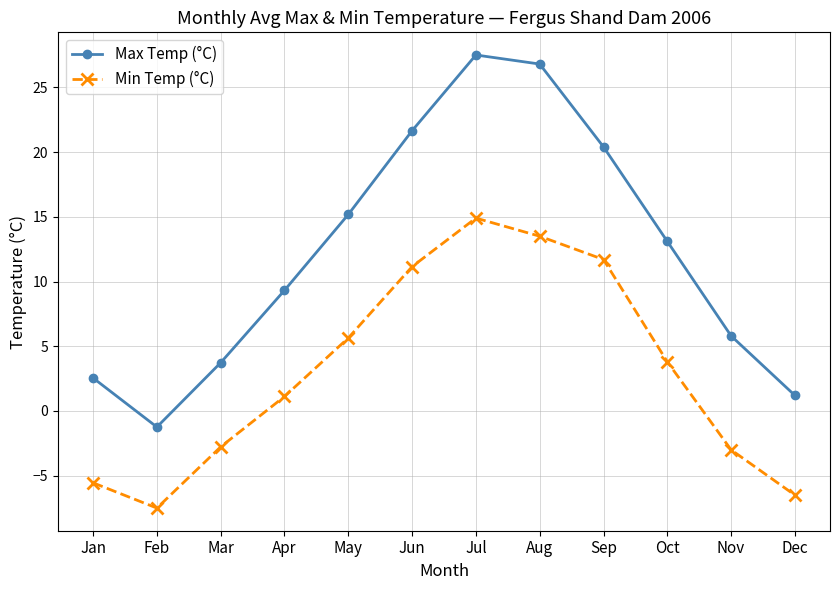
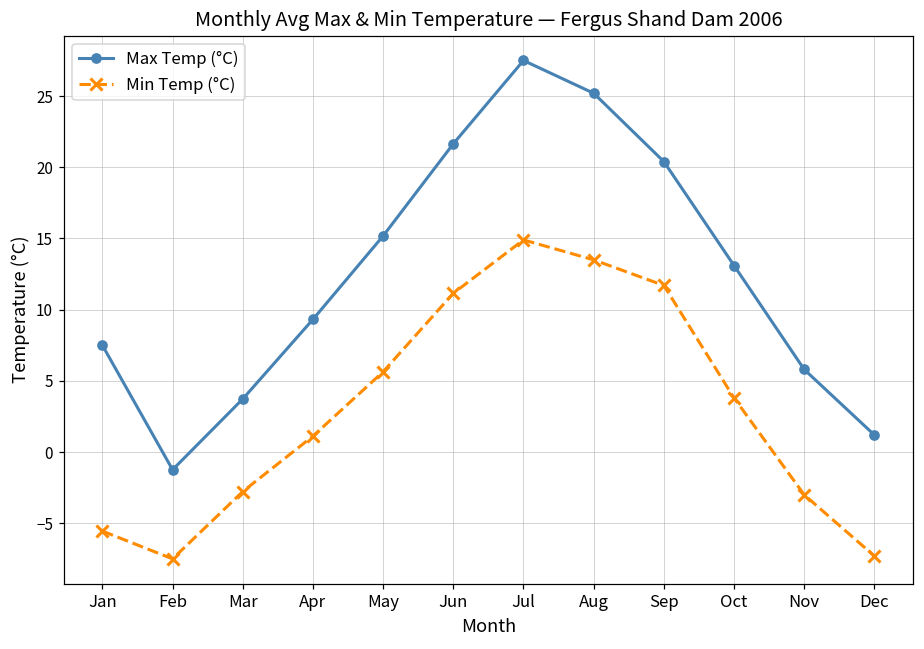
  {
    "Max Temp (°C)": {
-     "Jan": 2.6,
+     "Jan": 7.5,
      "Feb": -1.2,
      "Mar": 3.7,
      "Apr": 9.3,
      "May": 15.2,
      "Jun": 21.7,
      "Jul": 27.5,
-     "Aug": 26.8,
+     "Aug": 25.2,
      "Sep": 20.4,
      "Oct": 13.1,
      "Nov": 5.8,
      "Dec": 1.2
    },
    "Min Temp (°C)": {
      "Jan": -5.6,
      "Feb": -7.5,
      "Mar": -2.8,
      "Apr": 1.1,
      "May": 5.6,
      "Jun": 11.2,
      "Jul": 14.9,
      "Aug": 13.5,
      "Sep": 11.7,
      "Oct": 3.8,
      "Nov": -3.0,
-     "Dec": -6.5
+     "Dec": -7.3
    }
  }
